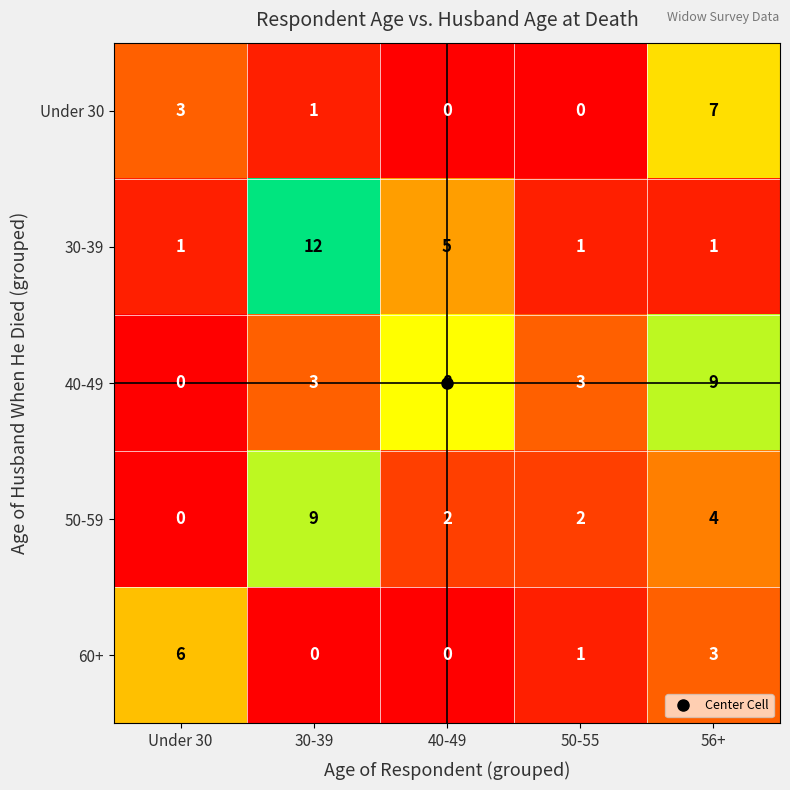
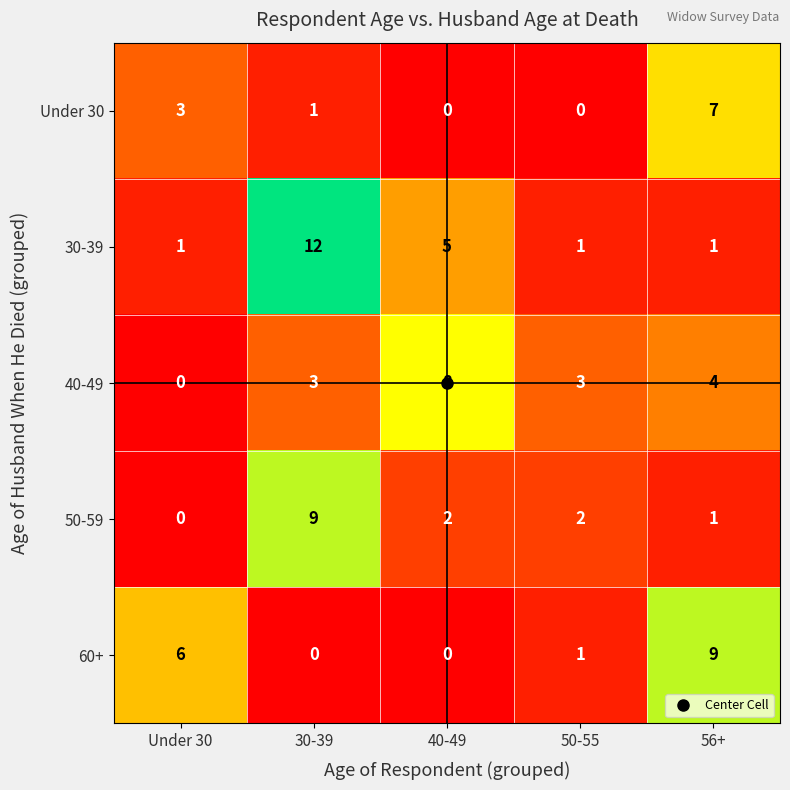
  {
    "Under 30": {
      "Under 30": 3,
      "30-39": 1,
      "40-49": 0,
      "50-55": 0,
      "56+": 7
    },
    "30-39": {
      "Under 30": 1,
      "30-39": 12,
      "40-49": 5,
      "50-55": 1,
      "56+": 1
    },
    "40-49": {
      "Under 30": 0,
      "30-39": 3,
      "50-55": 3,
-     "56+": 9
+     "56+": 4
    },
    "50-59": {
      "Under 30": 0,
      "30-39": 9,
      "40-49": 2,
      "50-55": 2,
-     "56+": 4
+     "56+": 1
    },
    "60+": {
      "Under 30": 6,
      "30-39": 0,
      "40-49": 0,
      "50-55": 1,
-     "56+": 3
+     "56+": 9
    }
  }
